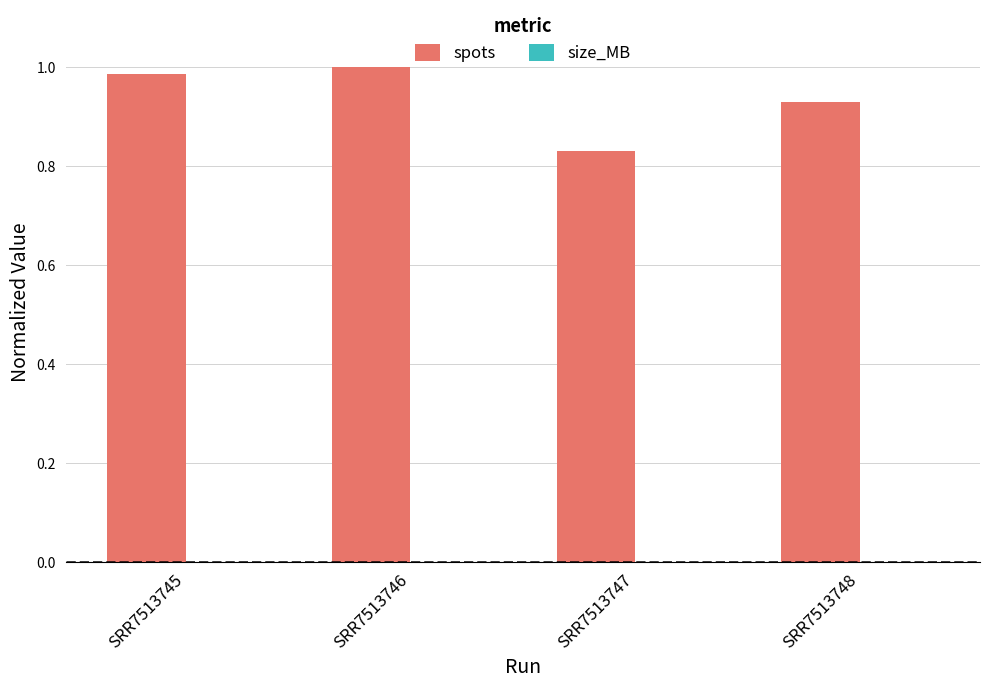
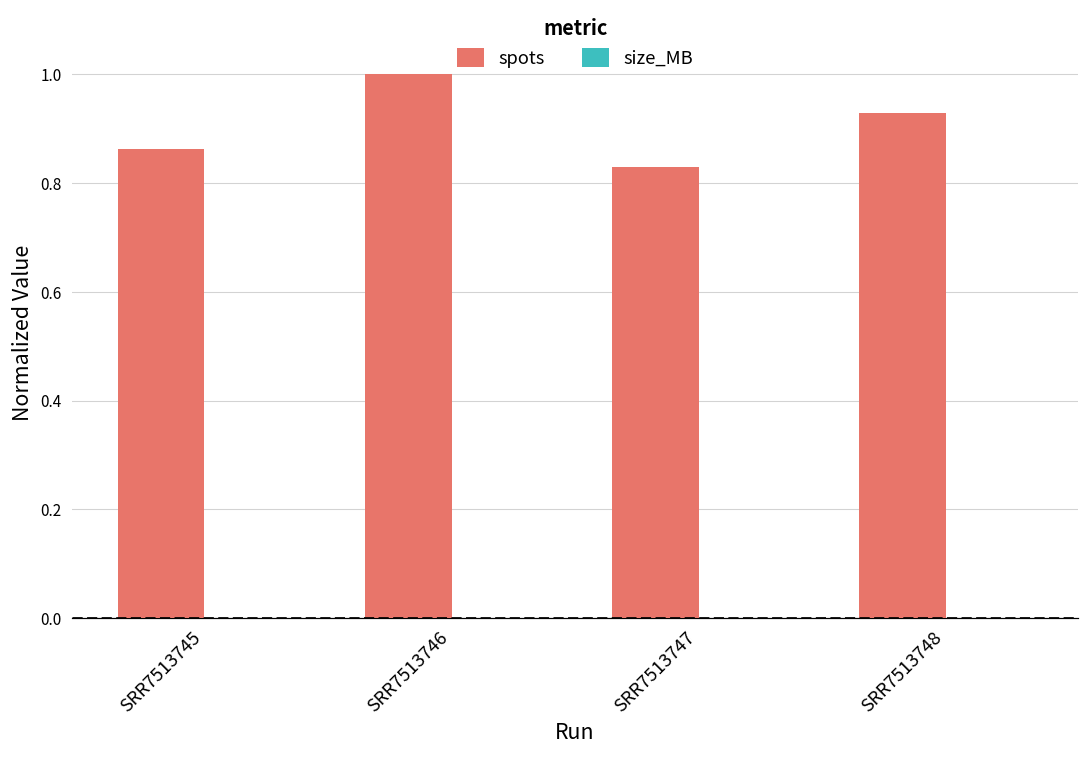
  {
    "spots": {
-     "SRR7513745": 0.99,
+     "SRR7513745": 0.86,
      "SRR7513746": 1.00,
      "SRR7513747": 0.83,
      "SRR7513748": 0.93
    }
  }
